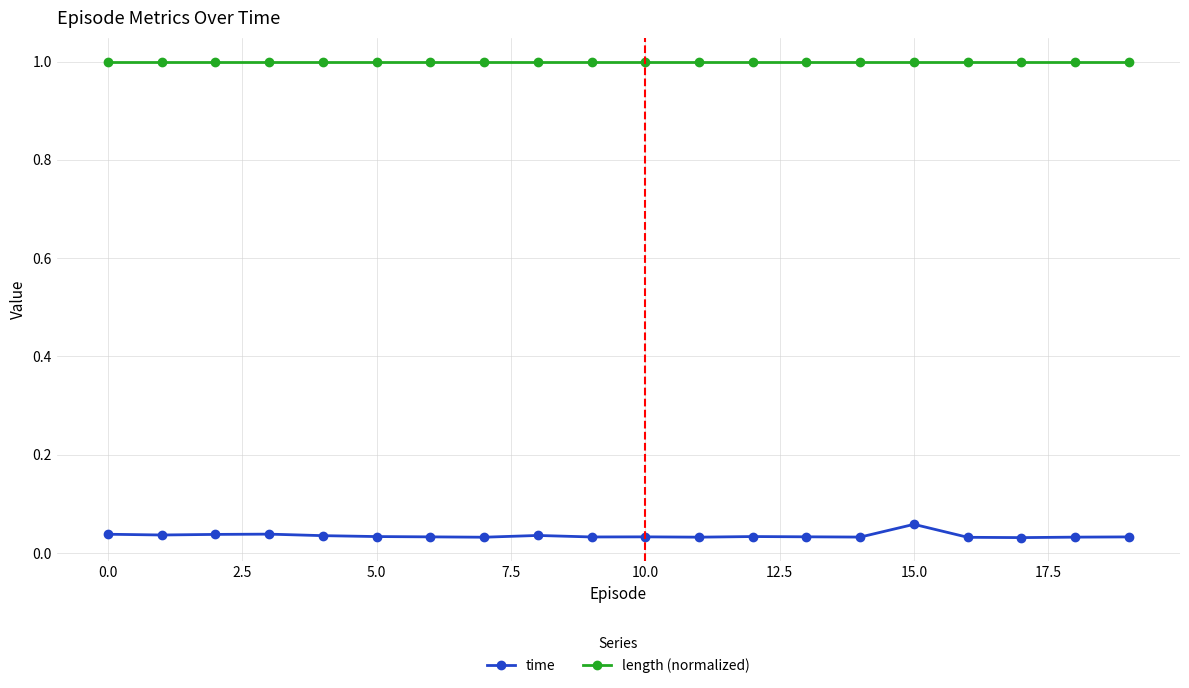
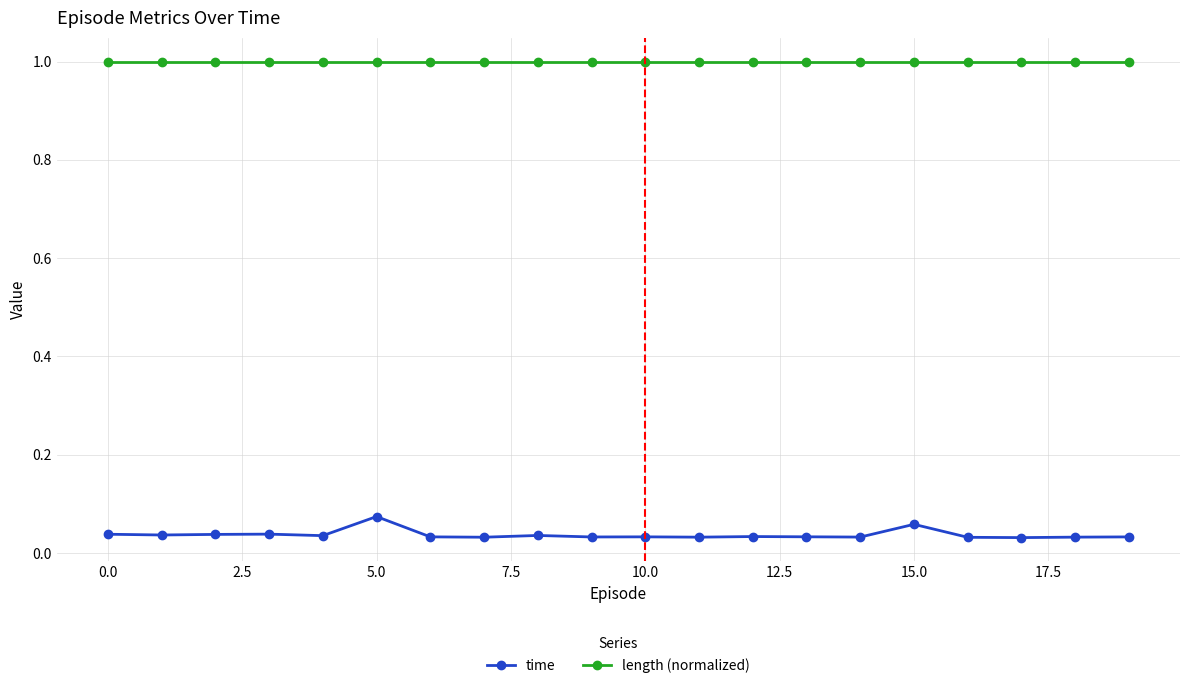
  {
    "time": {
      "0.0": 0.04,
-     "5.0": 0.03,
+     "5.0": 0.07,
      "10.0": 0.03,
      "15.0": 0.06
    },
    "length (normalized)": {
      "0.0": 1.00,
      "5.0": 1.00,
      "10.0": 1.00,
      "15.0": 1.00
    }
  }
